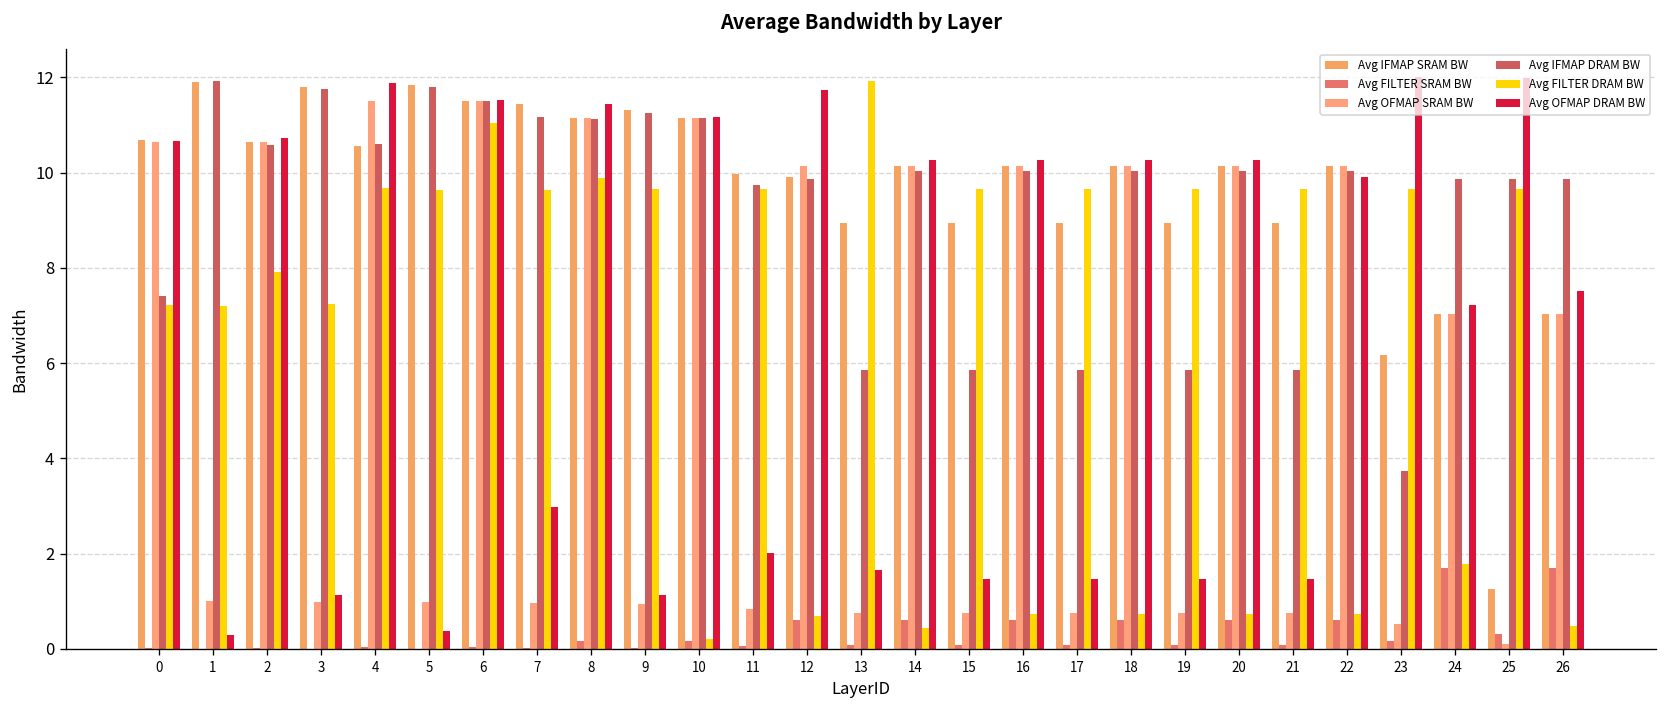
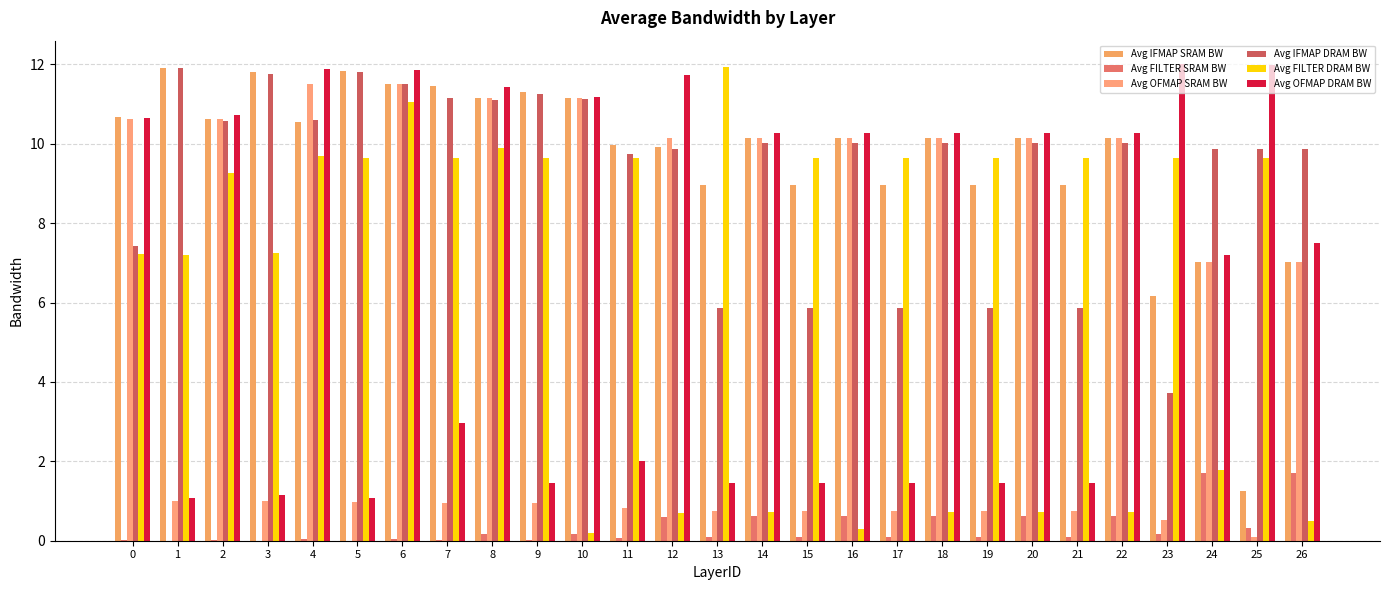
  {
    "Avg FILTER DRAM BW": {
      "0": 7.2,
      "1": 7.2,
-     "2": 7.9,
+     "2": 9.3,
      "3": 7.2,
      "4": 9.7,
      "5": 9.6,
      "6": 11.0,
      "7": 9.6,
      "8": 9.9,
      "9": 9.7,
      "10": 0.2,
      "11": 9.7,
      "12": 0.7,
      "13": 11.9,
-     "14": 0.4,
+     "14": 0.7,
      "15": 9.7,
-     "16": 0.7,
+     "16": 0.3,
      "17": 9.7,
      "18": 0.7,
      "19": 9.7,
      "20": 0.7,
      "21": 9.7,
      "22": 0.7,
      "23": 9.7,
      "24": 1.8,
      "25": 9.7,
      "26": 0.5
    },
    "Avg OFMAP DRAM BW": {
      "0": 10.7,
-     "1": 0.3,
+     "1": 1.1,
      "2": 10.7,
      "3": 1.1,
      "4": 11.9,
-     "5": 0.4,
-     "6": 11.5,
+     "5": 1.1,
+     "6": 11.9,
      "7": 3.0,
      "8": 11.4,
-     "9": 1.1,
+     "9": 1.5,
      "10": 11.2,
      "11": 2.0,
      "12": 11.7,
-     "13": 1.7,
+     "13": 1.5,
      "14": 10.3,
      "15": 1.5,
      "16": 10.3,
      "17": 1.5,
      "18": 10.3,
      "19": 1.5,
      "20": 10.3,
      "21": 1.5,
-     "22": 9.9,
+     "22": 10.3,
      "24": 7.2,
      "26": 7.5
    }
  }
